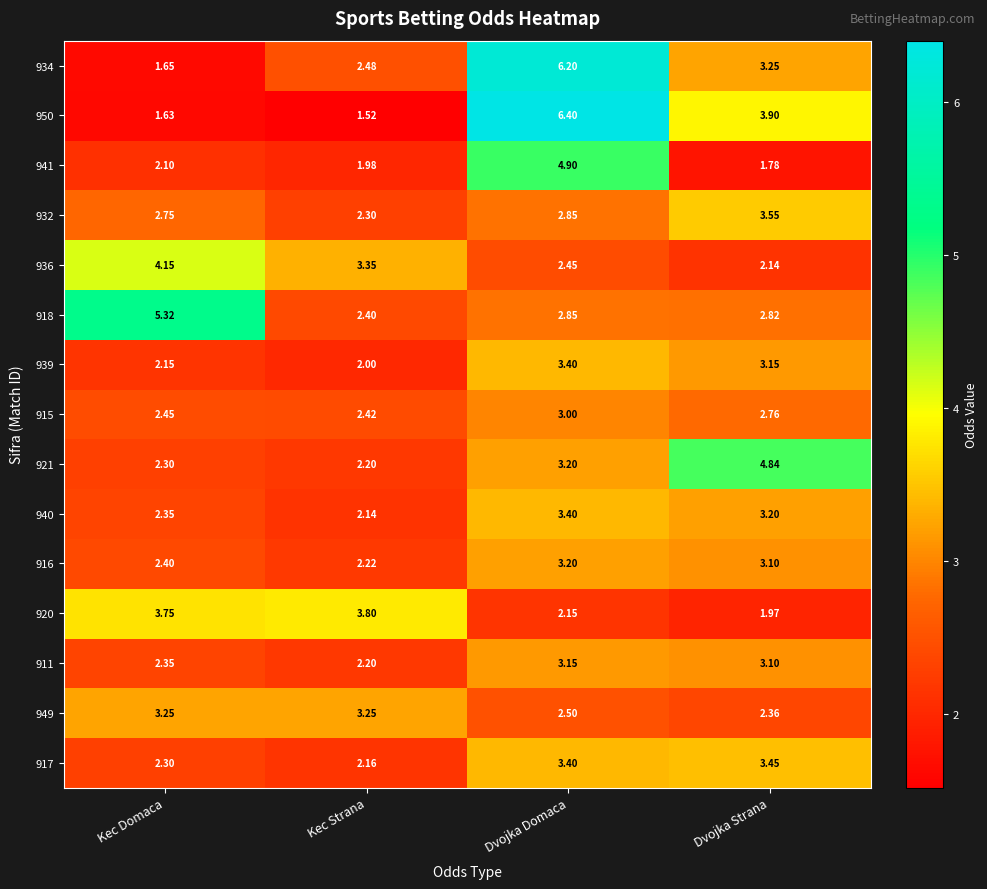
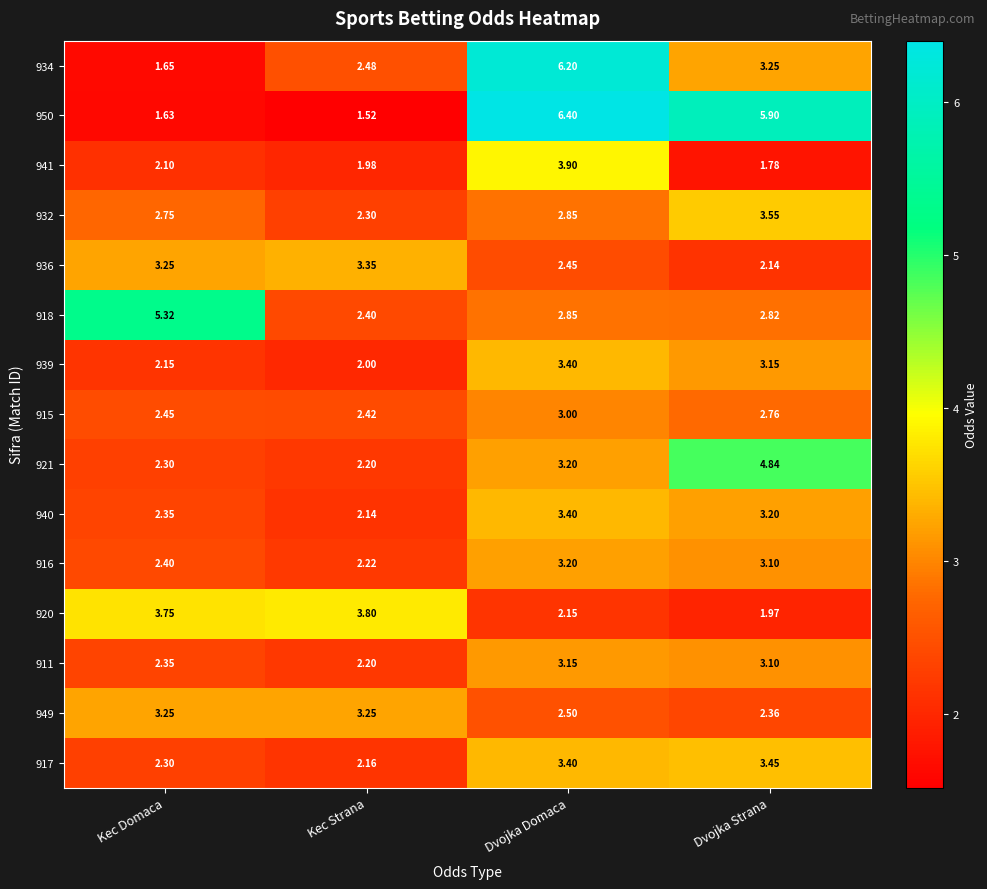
  {
    "934": {
      "Kec Domaca": 1.65,
      "Kec Strana": 2.48,
      "Dvojka Domaca": 6.20,
      "Dvojka Strana": 3.25
    },
    "950": {
      "Kec Domaca": 1.63,
      "Kec Strana": 1.52,
      "Dvojka Domaca": 6.40,
-     "Dvojka Strana": 3.90
+     "Dvojka Strana": 5.90
    },
    "941": {
      "Kec Domaca": 2.10,
      "Kec Strana": 1.98,
-     "Dvojka Domaca": 4.90,
+     "Dvojka Domaca": 3.90,
      "Dvojka Strana": 1.78
    },
    "932": {
      "Kec Domaca": 2.75,
      "Kec Strana": 2.30,
      "Dvojka Domaca": 2.85,
      "Dvojka Strana": 3.55
    },
    "936": {
-     "Kec Domaca": 4.15,
+     "Kec Domaca": 3.25,
      "Kec Strana": 3.35,
      "Dvojka Domaca": 2.45,
      "Dvojka Strana": 2.14
    },
    "918": {
      "Kec Domaca": 5.32,
      "Kec Strana": 2.40,
      "Dvojka Domaca": 2.85,
      "Dvojka Strana": 2.82
    },
    "939": {
      "Kec Domaca": 2.15,
      "Kec Strana": 2.00,
      "Dvojka Domaca": 3.40,
      "Dvojka Strana": 3.15
    },
    "915": {
      "Kec Domaca": 2.45,
      "Kec Strana": 2.42,
      "Dvojka Domaca": 3.00,
      "Dvojka Strana": 2.76
    },
    "921": {
      "Kec Domaca": 2.30,
      "Kec Strana": 2.20,
      "Dvojka Domaca": 3.20,
      "Dvojka Strana": 4.84
    },
    "940": {
      "Kec Domaca": 2.35,
      "Kec Strana": 2.14,
      "Dvojka Domaca": 3.40,
      "Dvojka Strana": 3.20
    },
    "916": {
      "Kec Domaca": 2.40,
      "Kec Strana": 2.22,
      "Dvojka Domaca": 3.20,
      "Dvojka Strana": 3.10
    },
    "920": {
      "Kec Domaca": 3.75,
      "Kec Strana": 3.80,
      "Dvojka Domaca": 2.15,
      "Dvojka Strana": 1.97
    },
    "911": {
      "Kec Domaca": 2.35,
      "Kec Strana": 2.20,
      "Dvojka Domaca": 3.15,
      "Dvojka Strana": 3.10
    },
    "949": {
      "Kec Domaca": 3.25,
      "Kec Strana": 3.25,
      "Dvojka Domaca": 2.50,
      "Dvojka Strana": 2.36
    },
    "917": {
      "Kec Domaca": 2.30,
      "Kec Strana": 2.16,
      "Dvojka Domaca": 3.40,
      "Dvojka Strana": 3.45
    }
  }
